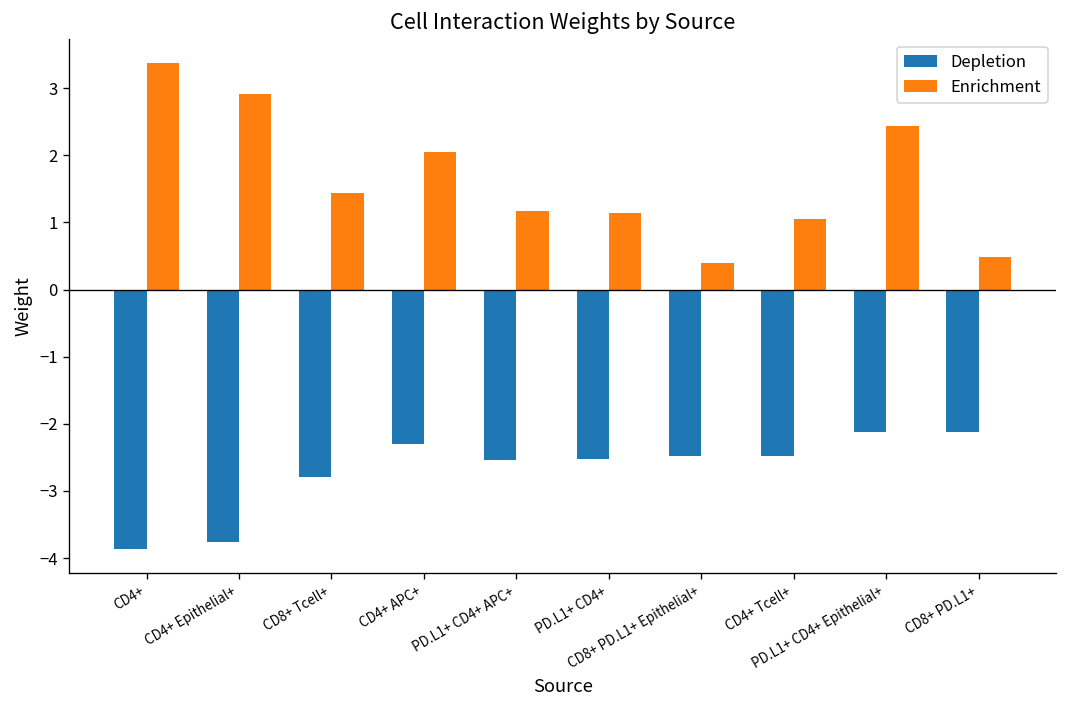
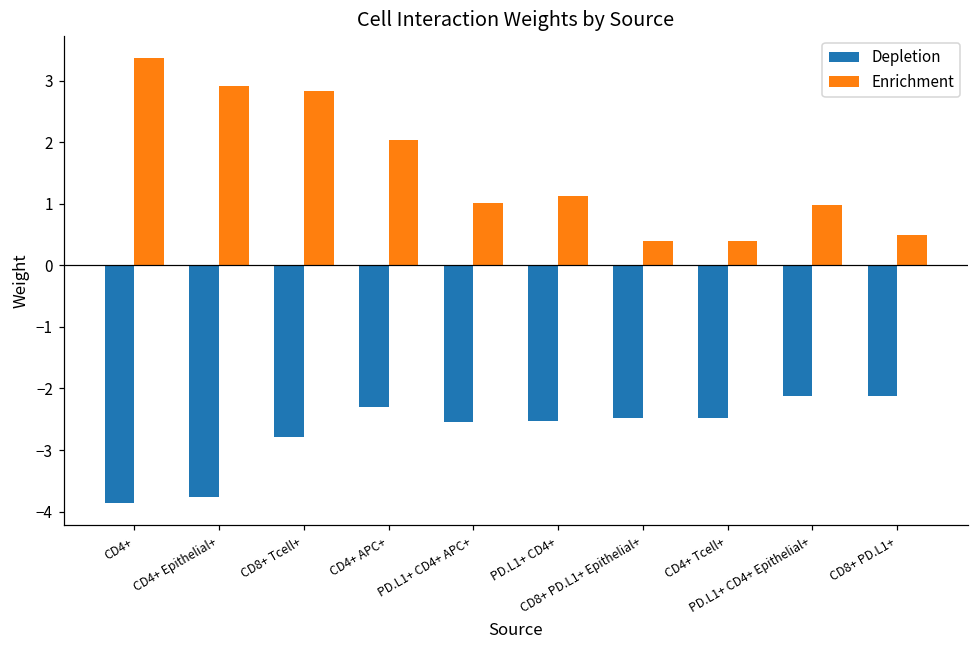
  {
    "Depletion": {
      "CD4+": -3.9,
      "CD4+ Epithelial+": -3.8,
      "CD8+ Tcell+": -2.8,
      "CD4+ APC+": -2.3,
      "PD.L1+ CD4+ APC+": -2.5,
      "PD.L1+ CD4+": -2.5,
      "CD8+ PD.L1+ Epithelial+": -2.5,
      "CD4+ Tcell+": -2.5,
      "PD.L1+ CD4+ Epithelial+": -2.1,
      "CD8+ PD.L1+": -2.1
    },
    "Enrichment": {
      "CD4+": 3.4,
      "CD4+ Epithelial+": 2.9,
-     "CD8+ Tcell+": 1.4,
+     "CD8+ Tcell+": 2.8,
      "CD4+ APC+": 2.0,
-     "PD.L1+ CD4+ APC+": 1.2,
+     "PD.L1+ CD4+ APC+": 1.0,
      "PD.L1+ CD4+": 1.1,
      "CD8+ PD.L1+ Epithelial+": 0.4,
-     "CD4+ Tcell+": 1.1,
-     "PD.L1+ CD4+ Epithelial+": 2.4,
+     "CD4+ Tcell+": 0.4,
+     "PD.L1+ CD4+ Epithelial+": 1.0,
      "CD8+ PD.L1+": 0.5
    }
  }
